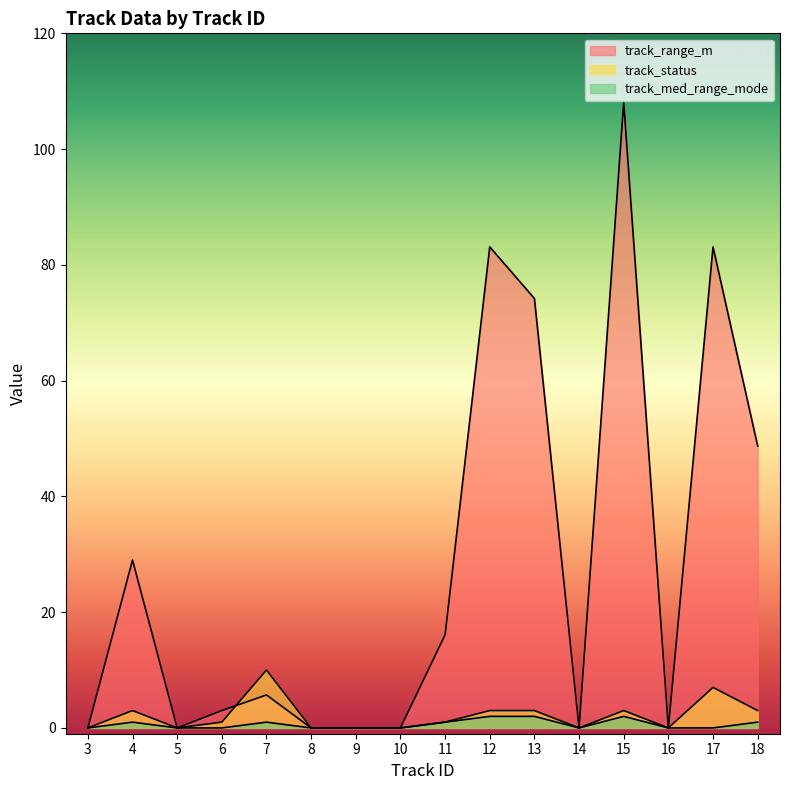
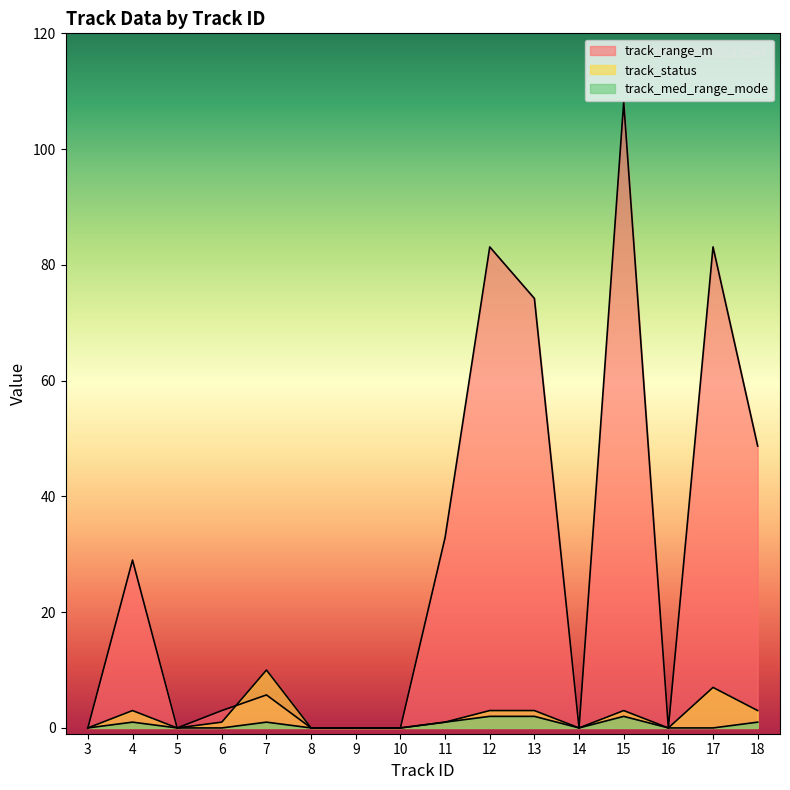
  {
    "track_range_m": {
      "4": 29,
      "6": 3,
      "7": 6,
-     "11": 16,
+     "11": 33,
      "12": 83,
      "13": 74,
      "15": 108,
      "17": 83,
      "18": 49
    },
    "track_status": {
      "4": 3,
      "6": 1,
      "7": 10,
      "12": 3,
      "13": 3,
      "15": 3,
      "17": 7,
      "18": 3
    },
    "track_med_range_mode": {
      "4": 1,
      "6": 0,
      "7": 1,
      "12": 2,
      "13": 2,
      "15": 2,
      "17": 0,
      "18": 1
    }
  }
